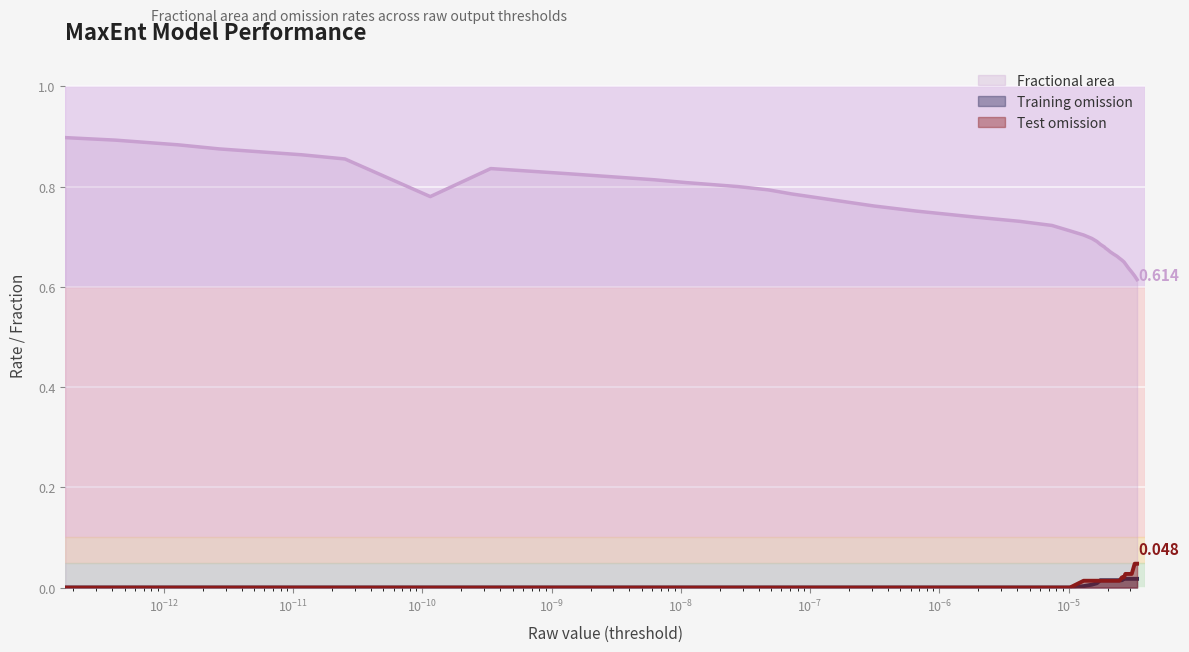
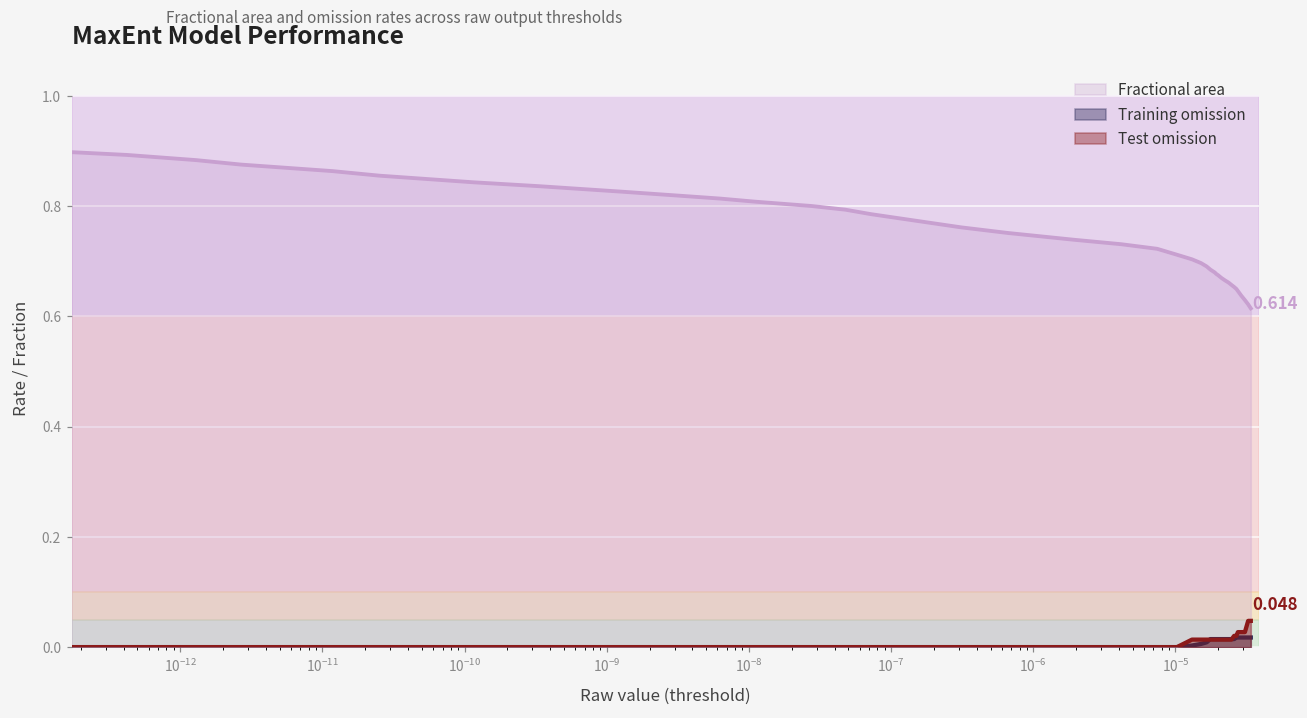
  {
    "Fractional area": {
-     "10^-10": 0.78
+     "10^-10": 0.84
    }
  }
